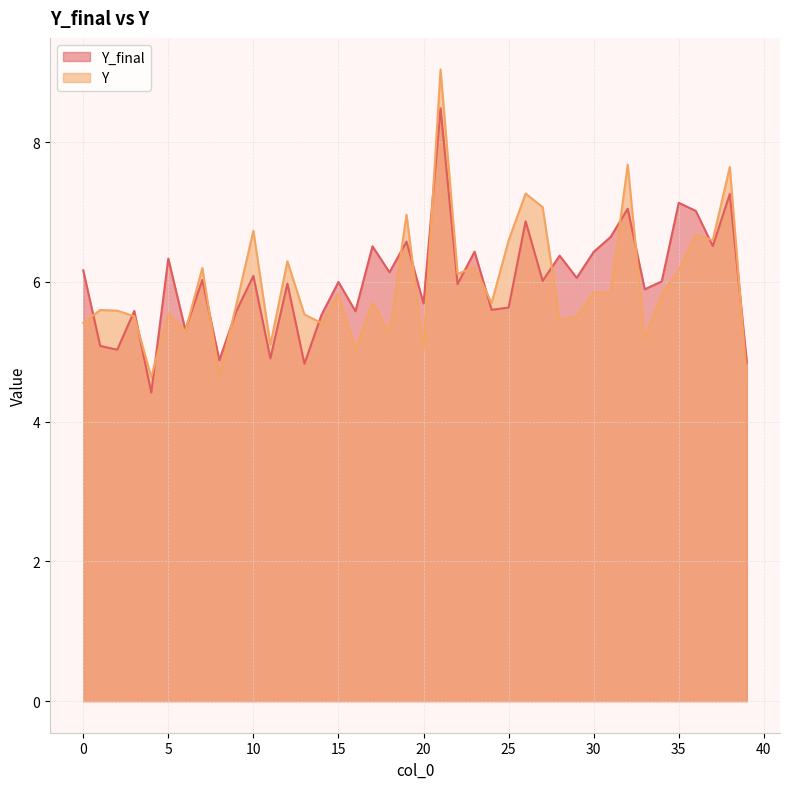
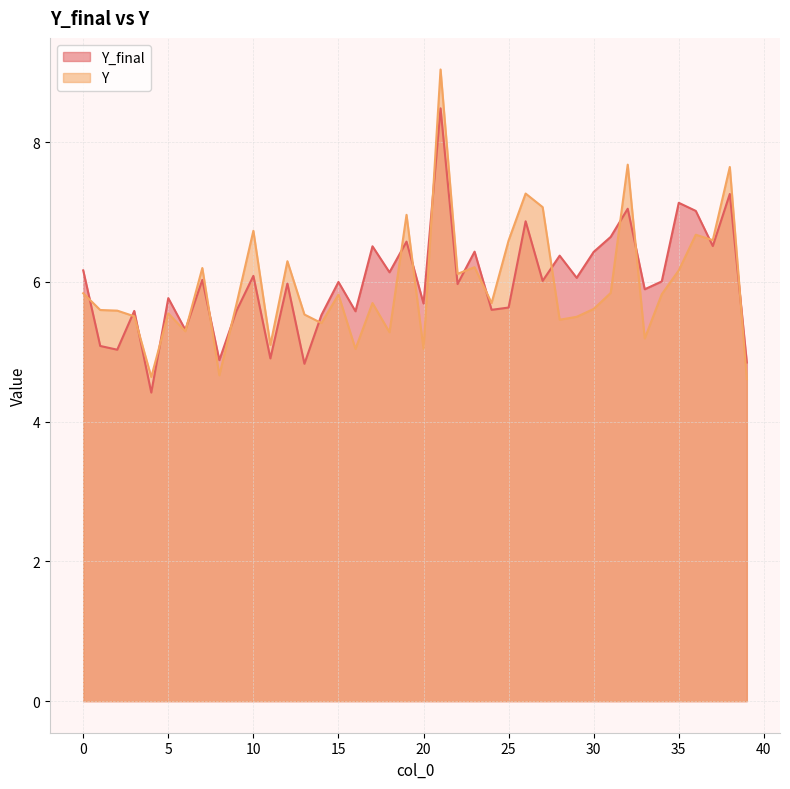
  {
    "Y_final": {
      "0": 6.2,
-     "5": 6.3,
+     "5": 5.8,
      "10": 6.1,
      "15": 6.0,
      "20": 5.7,
      "25": 5.6,
      "30": 6.4,
      "35": 7.1
    },
    "Y": {
-     "0": 5.4,
+     "0": 5.8,
      "5": 5.6,
      "10": 6.7,
      "15": 5.8,
      "20": 5.0,
      "25": 6.6,
-     "30": 5.9,
+     "30": 5.6,
      "35": 6.2
    }
  }
